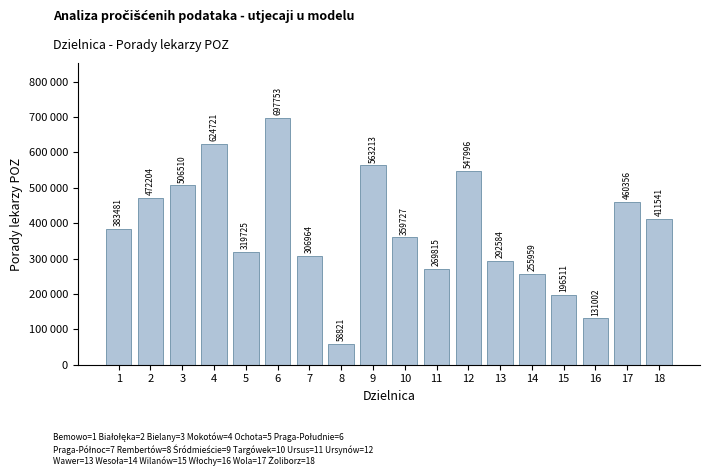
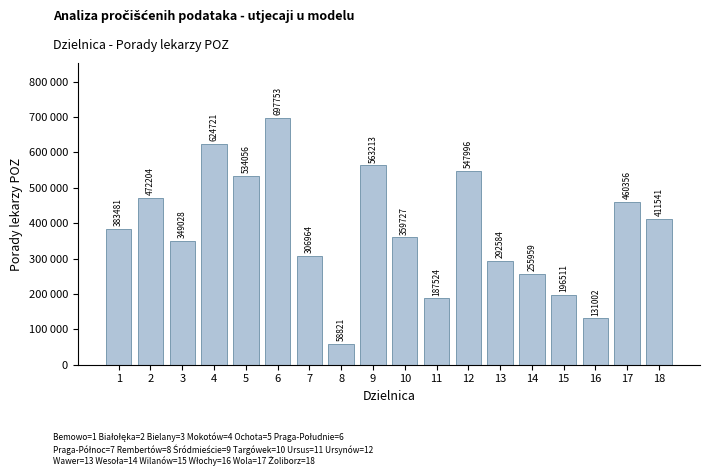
  {
    "1": 383481,
    "2": 472204,
-   "3": 506510,
+   "3": 349028,
    "4": 624721,
-   "5": 319725,
+   "5": 534056,
    "6": 697753,
    "7": 306964,
    "8": 58821,
    "9": 563213,
    "10": 359727,
-   "11": 269815,
+   "11": 187524,
    "12": 547996,
    "13": 292584,
    "14": 255959,
    "15": 196511,
    "16": 131002,
    "17": 460356,
    "18": 411541
  }
